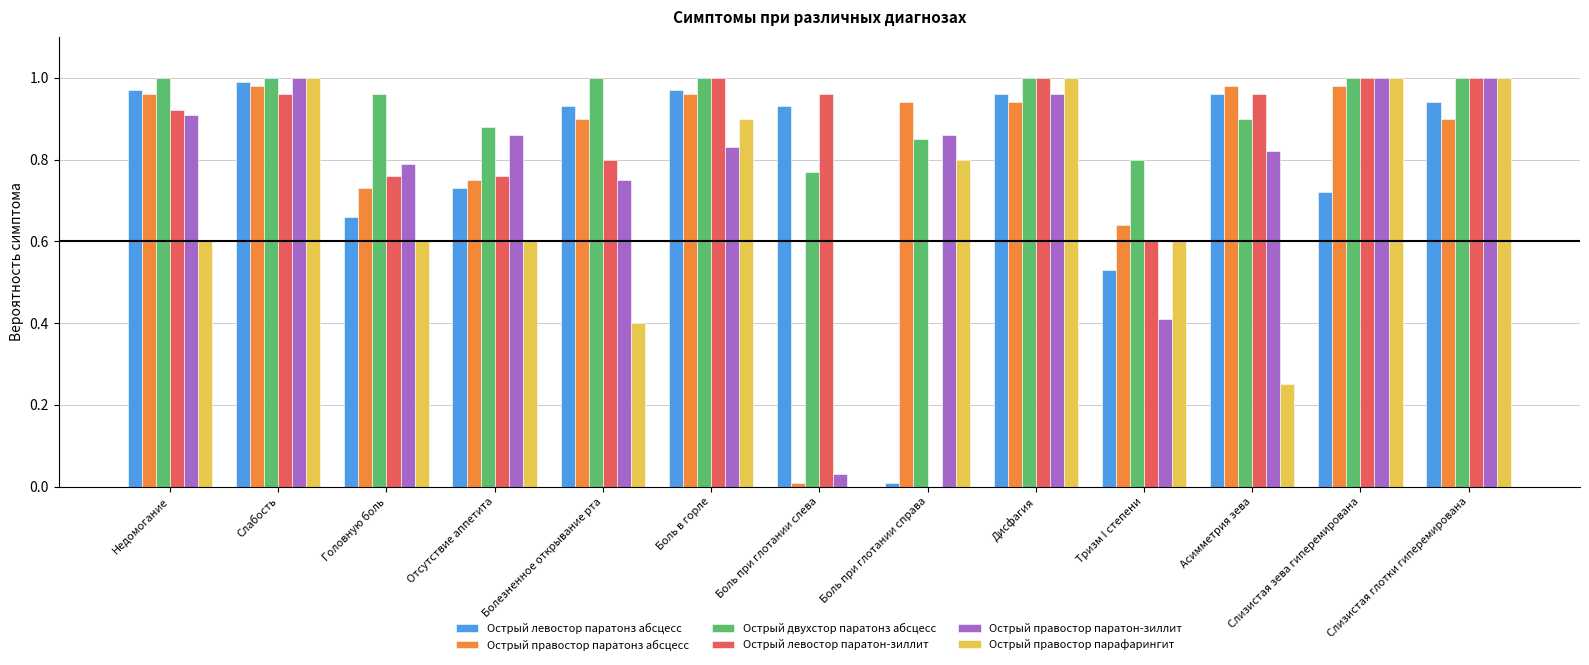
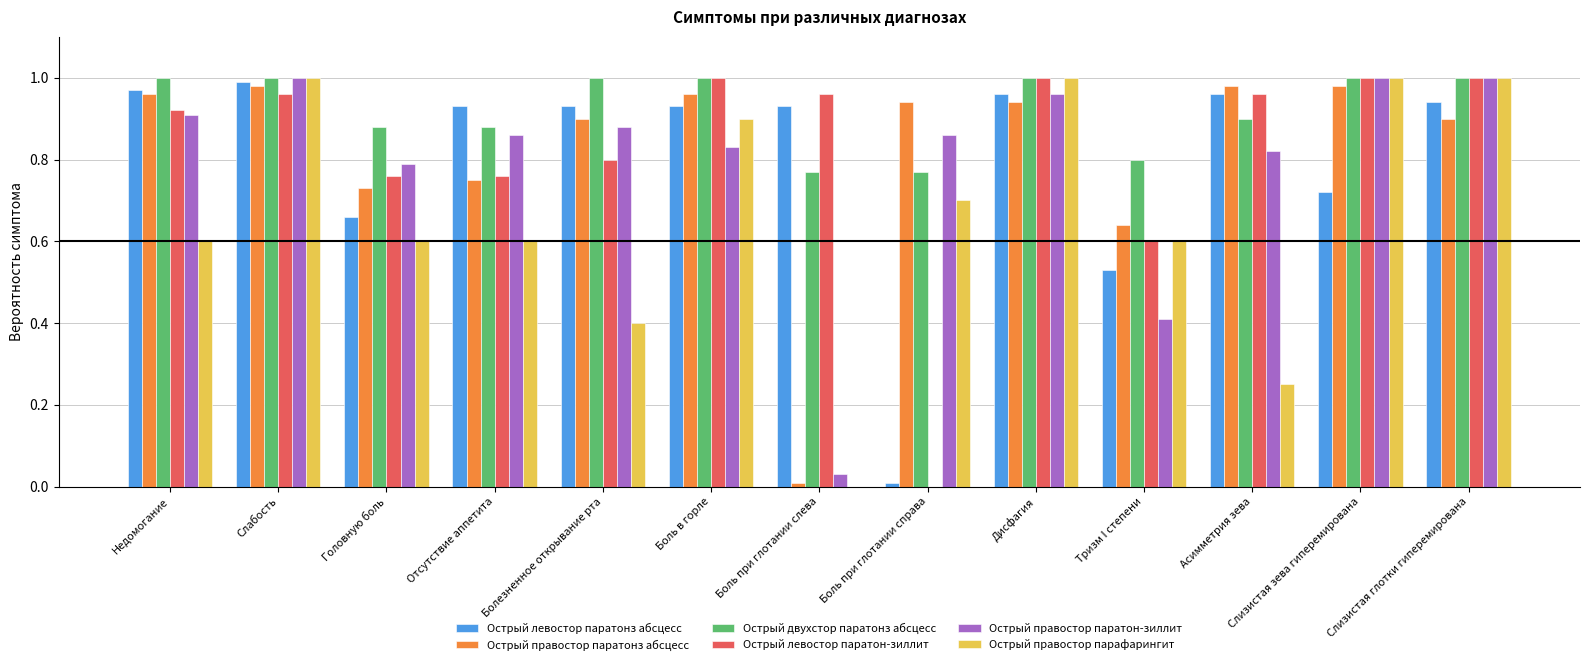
  {
    "Острый левостор паратонз абсцесс": {
      "Недомогание": 0.97,
      "Слабость": 0.99,
      "Головную боль": 0.66,
-     "Отсутствие аппетита": 0.73,
+     "Отсутствие аппетита": 0.93,
      "Болезненное открывание рта": 0.93,
-     "Боль в горле": 0.97,
+     "Боль в горле": 0.93,
      "Боль при глотании слева": 0.93,
      "Боль при глотании справа": 0.01,
      "Дисфагия": 0.96,
      "Тризм I степени": 0.53,
      "Асимметрия зева": 0.96,
      "Слизистая зева гиперемирована": 0.72,
      "Слизистая глотки гиперемирована": 0.94
    },
    "Острый двухстор паратонз абсцесс": {
      "Недомогание": 1.00,
      "Слабость": 1.00,
-     "Головную боль": 0.96,
+     "Головную боль": 0.88,
      "Отсутствие аппетита": 0.88,
      "Болезненное открывание рта": 1.00,
      "Боль в горле": 1.00,
      "Боль при глотании слева": 0.77,
-     "Боль при глотании справа": 0.85,
+     "Боль при глотании справа": 0.77,
      "Дисфагия": 1.00,
      "Тризм I степени": 0.80,
      "Асимметрия зева": 0.90,
      "Слизистая зева гиперемирована": 1.00,
      "Слизистая глотки гиперемирована": 1.00
    },
    "Острый правостор паратон-зиллит": {
      "Недомогание": 0.91,
      "Слабость": 1.00,
      "Головную боль": 0.79,
      "Отсутствие аппетита": 0.86,
-     "Болезненное открывание рта": 0.75,
+     "Болезненное открывание рта": 0.88,
      "Боль в горле": 0.83,
      "Боль при глотании слева": 0.03,
      "Боль при глотании справа": 0.86,
      "Дисфагия": 0.96,
      "Тризм I степени": 0.41,
      "Асимметрия зева": 0.82,
      "Слизистая зева гиперемирована": 1.00,
      "Слизистая глотки гиперемирована": 1.00
    },
    "Острый правостор парафарингит": {
      "Недомогание": 0.6,
      "Слабость": 1.0,
      "Головную боль": 0.6,
      "Отсутствие аппетита": 0.6,
      "Болезненное открывание рта": 0.4,
      "Боль в горле": 0.9,
-     "Боль при глотании справа": 0.8,
+     "Боль при глотании справа": 0.7,
      "Дисфагия": 1.0,
      "Тризм I степени": 0.6,
      "Асимметрия зева": 0.25,
      "Слизистая зева гиперемирована": 1.0,
      "Слизистая глотки гиперемирована": 1.0
    }
  }
